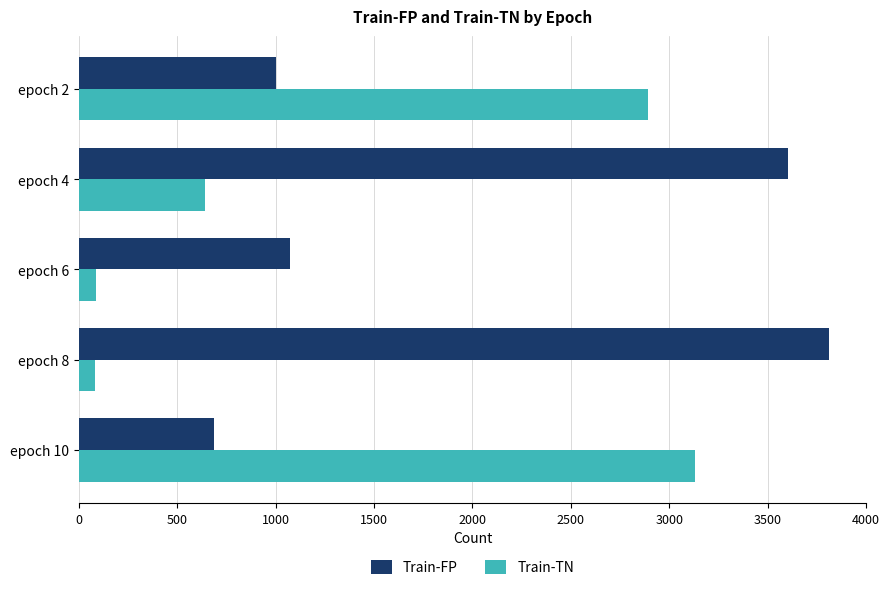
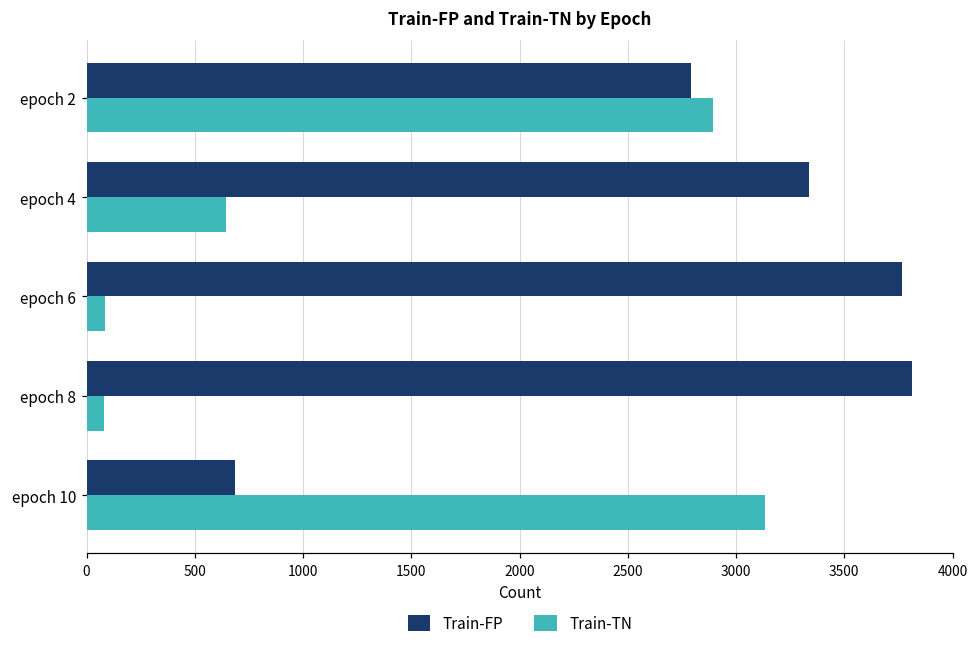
  {
    "Train-FP": {
-     "epoch 2": 1000,
-     "epoch 4": 3600,
-     "epoch 6": 1070,
+     "epoch 2": 2790,
+     "epoch 4": 3340,
+     "epoch 6": 3770,
      "epoch 8": 3810,
      "epoch 10": 690
    },
    "Train-TN": {
      "epoch 2": 2890,
      "epoch 4": 640,
      "epoch 6": 90,
      "epoch 8": 80,
      "epoch 10": 3130
    }
  }
